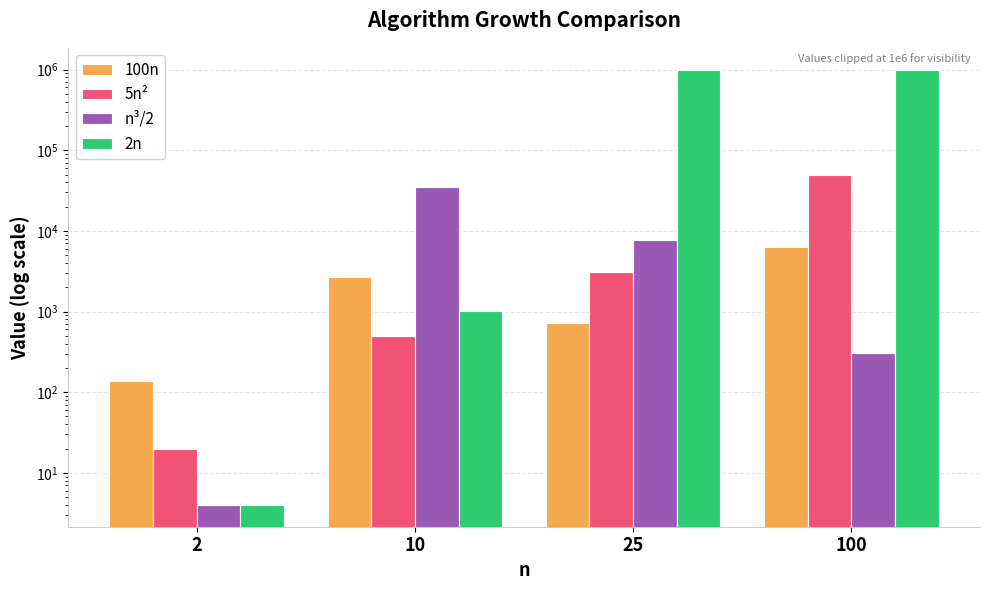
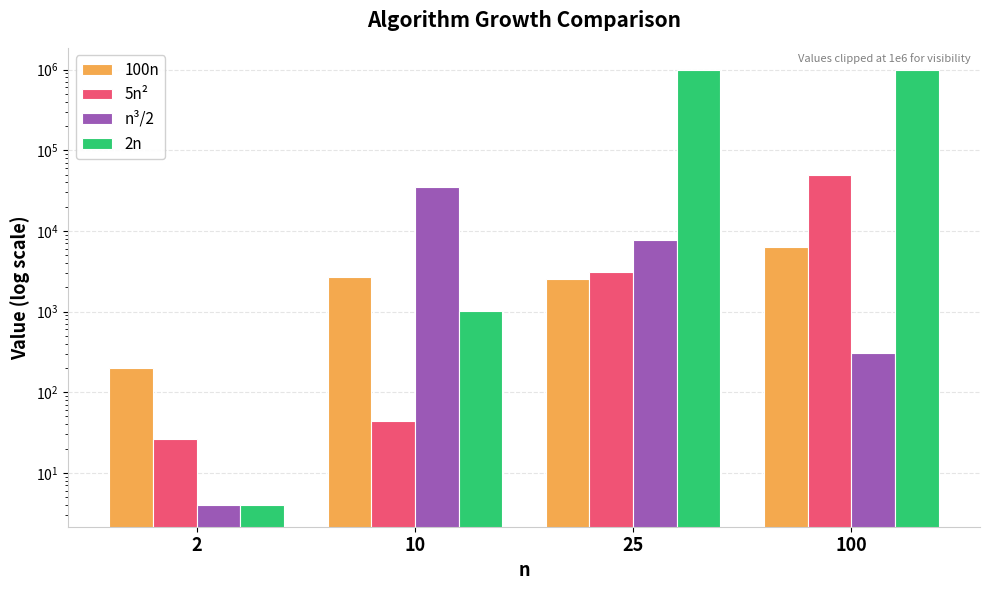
  {
    "100n": {
-     "2": "140",
+     "2": "200",
      "10": "2700",
-     "25": "700",
+     "25": "2500",
      "100": "6000"
    },
    "5n²": {
-     "2": "20",
-     "10": "500",
+     "2": "26",
+     "10": "40",
      "25": "3100",
      "100": "50000"
    },
    "n³/2": {
      "2": "4",
      "10": "35000",
      "25": "8000",
      "100": "300"
    },
    "2n": {
      "100": "1e6"
    }
  }
